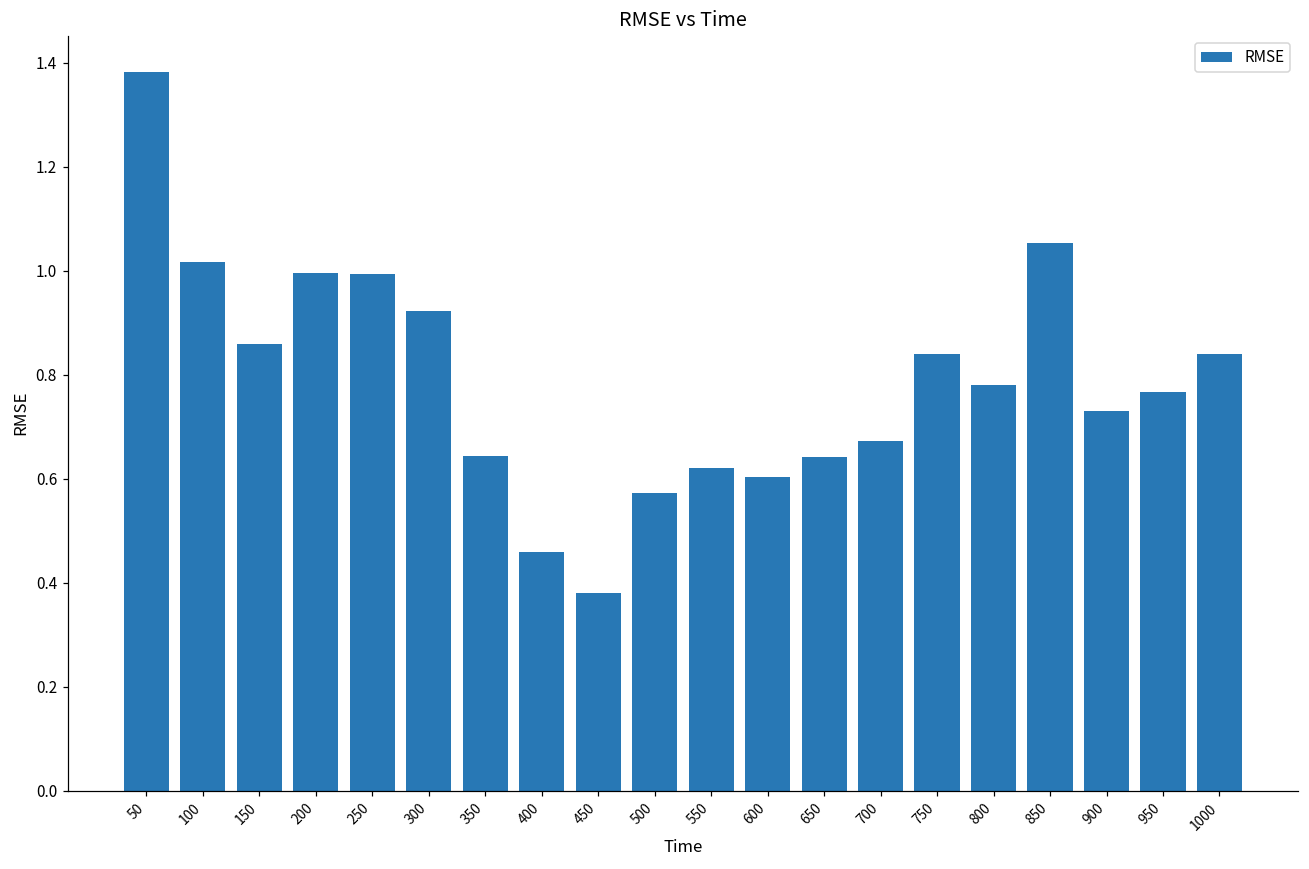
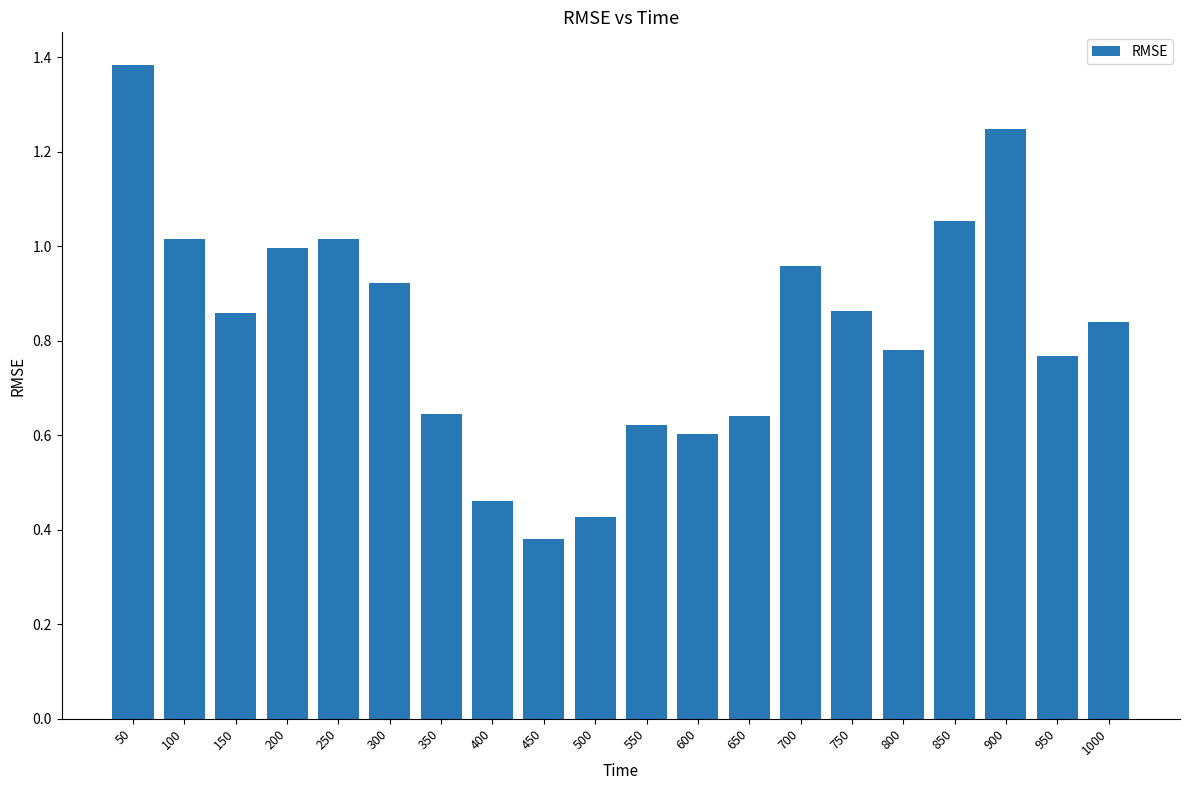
  {
    "50": 1.38,
    "100": 1.02,
    "150": 0.86,
    "200": 1.00,
-   "250": 0.99,
+   "250": 1.02,
    "300": 0.92,
    "350": 0.64,
    "400": 0.46,
    "450": 0.38,
-   "500": 0.57,
+   "500": 0.43,
    "550": 0.62,
    "600": 0.60,
    "650": 0.64,
-   "700": 0.67,
-   "750": 0.84,
+   "700": 0.96,
+   "750": 0.86,
    "800": 0.78,
    "850": 1.05,
-   "900": 0.73,
+   "900": 1.25,
    "950": 0.77,
    "1000": 0.84
  }
